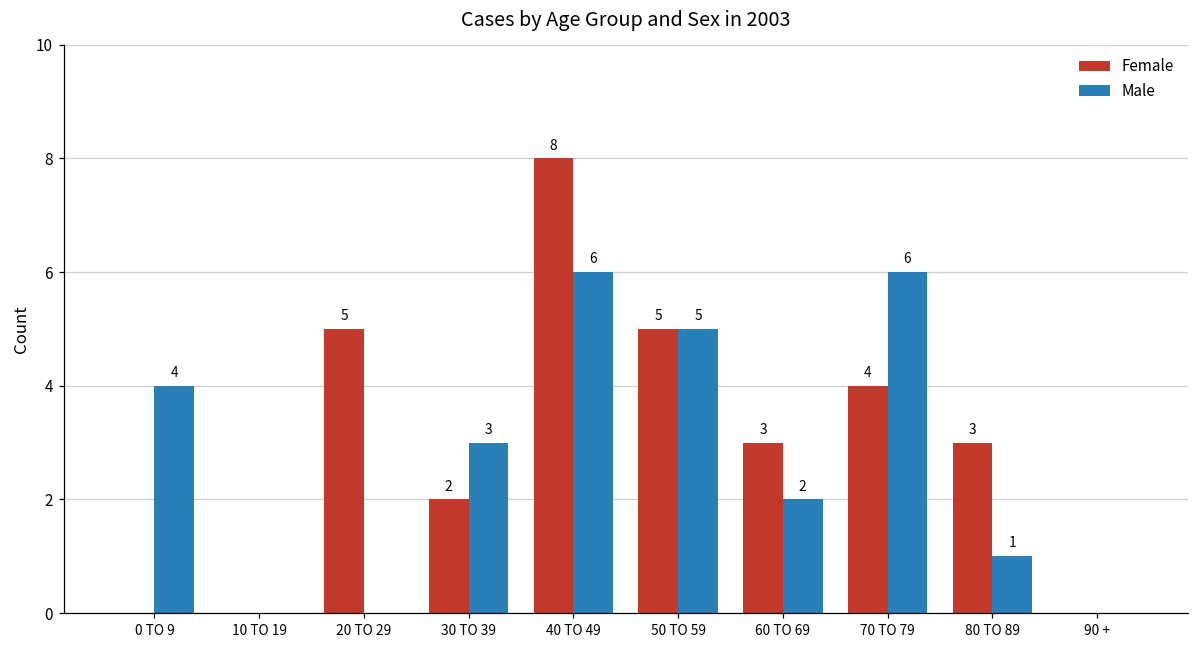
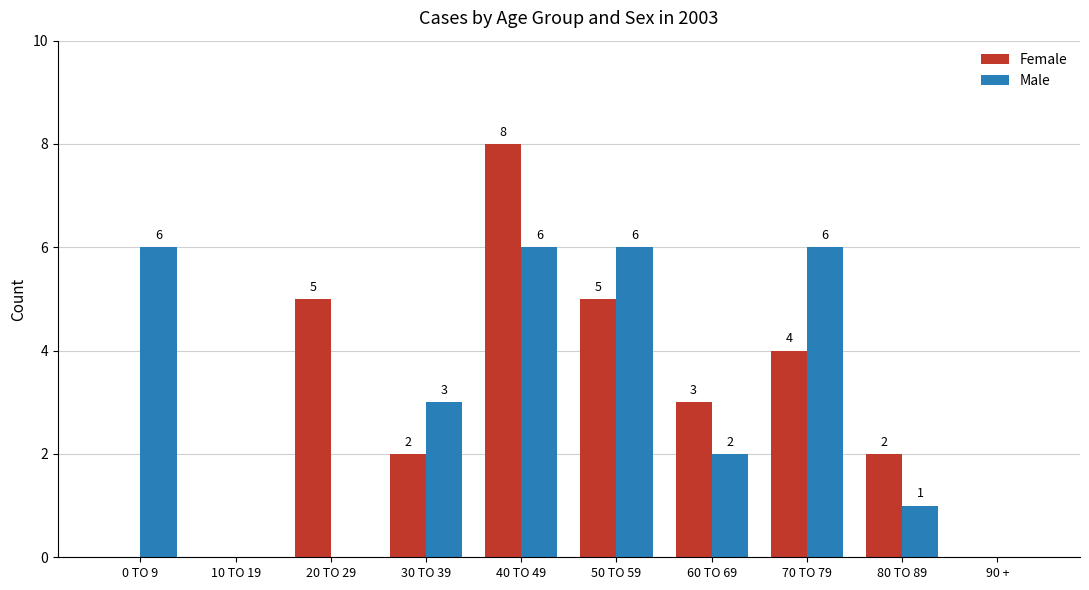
  {
    "Female": {
      "20 TO 29": 5,
      "30 TO 39": 2,
      "40 TO 49": 8,
      "50 TO 59": 5,
      "60 TO 69": 3,
      "70 TO 79": 4,
-     "80 TO 89": 3
+     "80 TO 89": 2
    },
    "Male": {
-     "0 TO 9": 4,
+     "0 TO 9": 6,
      "30 TO 39": 3,
      "40 TO 49": 6,
-     "50 TO 59": 5,
+     "50 TO 59": 6,
      "60 TO 69": 2,
      "70 TO 79": 6,
      "80 TO 89": 1
    }
  }
